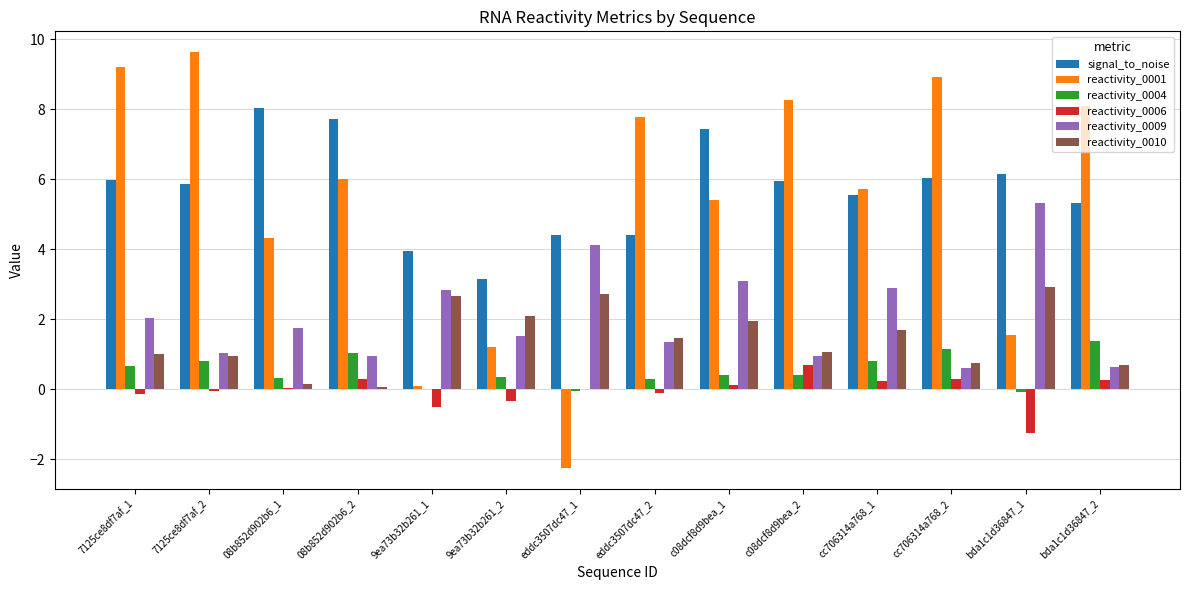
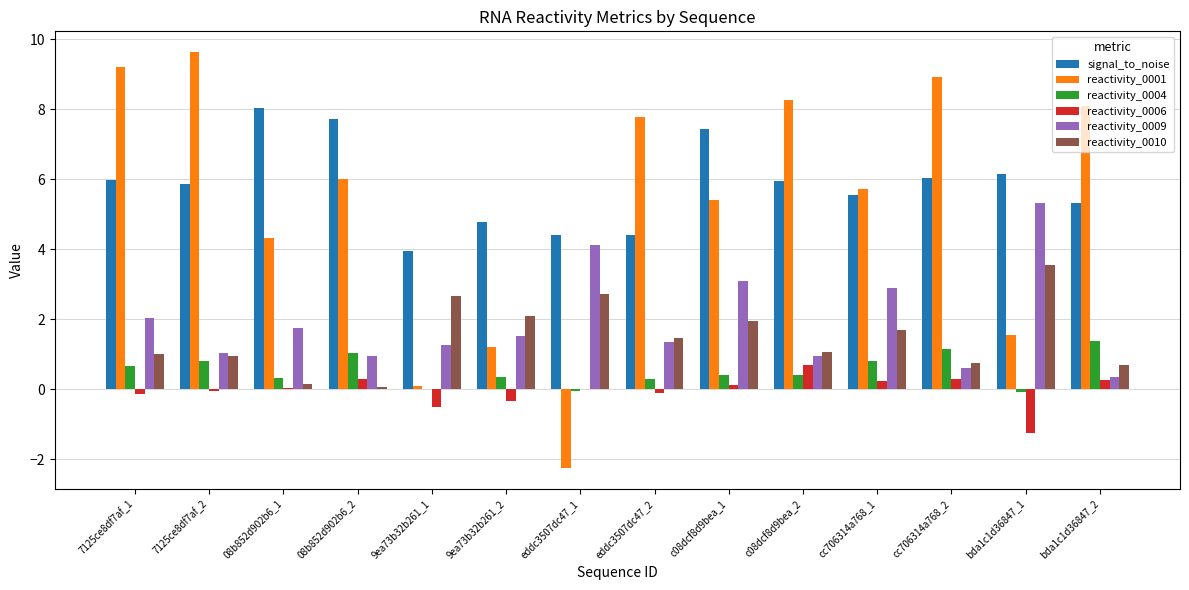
  {
    "signal_to_noise": {
      "7125ce8df7af_1": 6.0,
      "7125ce8df7af_2": 5.9,
      "08b852d902b6_1": 8.0,
      "08b852d902b6_2": 7.7,
      "9ea73b32b261_1": 4.0,
-     "9ea73b32b261_2": 3.2,
+     "9ea73b32b261_2": 4.8,
      "eddc3507dc47_1": 4.4,
      "eddc3507dc47_2": 4.4,
      "c08dcf8d9bea_1": 7.4,
      "c08dcf8d9bea_2": 6.0,
      "cc706314a768_1": 5.5,
      "cc706314a768_2": 6.0,
      "bda1c1d36847_1": 6.1,
      "bda1c1d36847_2": 5.3
    },
    "reactivity_0001": {
      "7125ce8df7af_1": 9.2,
      "7125ce8df7af_2": 9.6,
      "08b852d902b6_1": 4.3,
      "08b852d902b6_2": 6.0,
      "9ea73b32b261_1": 0.1,
      "9ea73b32b261_2": 1.2,
      "eddc3507dc47_1": -2.2,
      "eddc3507dc47_2": 7.8,
      "c08dcf8d9bea_1": 5.4,
      "c08dcf8d9bea_2": 8.3,
      "cc706314a768_1": 5.7,
      "cc706314a768_2": 8.9,
      "bda1c1d36847_1": 1.6
    },
    "reactivity_0004": {
      "7125ce8df7af_1": 0.7,
      "7125ce8df7af_2": 0.8,
      "08b852d902b6_1": 0.3,
      "08b852d902b6_2": 1.0,
      "9ea73b32b261_1": 0.0,
      "9ea73b32b261_2": 0.4,
      "eddc3507dc47_2": 0.3,
      "c08dcf8d9bea_1": 0.4,
      "c08dcf8d9bea_2": 0.4,
      "cc706314a768_1": 0.8,
      "cc706314a768_2": 1.2,
      "bda1c1d36847_1": -0.1,
      "bda1c1d36847_2": 1.4
    },
    "reactivity_0006": {
      "7125ce8df7af_1": -0.1,
      "08b852d902b6_2": 0.3,
      "9ea73b32b261_1": -0.5,
      "9ea73b32b261_2": -0.3,
      "eddc3507dc47_2": -0.1,
      "c08dcf8d9bea_1": 0.1,
      "c08dcf8d9bea_2": 0.7,
      "cc706314a768_1": 0.2,
      "cc706314a768_2": 0.3,
      "bda1c1d36847_1": -1.2,
      "bda1c1d36847_2": 0.3
    },
    "reactivity_0009": {
      "7125ce8df7af_1": 2.0,
      "7125ce8df7af_2": 1.0,
      "08b852d902b6_1": 1.8,
      "08b852d902b6_2": 0.9,
-     "9ea73b32b261_1": 2.8,
+     "9ea73b32b261_1": 1.3,
      "9ea73b32b261_2": 1.5,
      "eddc3507dc47_1": 4.1,
      "eddc3507dc47_2": 1.4,
      "c08dcf8d9bea_1": 3.1,
      "c08dcf8d9bea_2": 0.9,
      "cc706314a768_1": 2.9,
      "cc706314a768_2": 0.6,
      "bda1c1d36847_1": 5.3,
-     "bda1c1d36847_2": 0.6
+     "bda1c1d36847_2": 0.4
    },
    "reactivity_0010": {
      "7125ce8df7af_1": 1.0,
      "7125ce8df7af_2": 1.0,
      "08b852d902b6_1": 0.1,
      "9ea73b32b261_1": 2.7,
      "9ea73b32b261_2": 2.1,
      "eddc3507dc47_1": 2.7,
      "eddc3507dc47_2": 1.5,
      "c08dcf8d9bea_1": 2.0,
      "c08dcf8d9bea_2": 1.1,
      "cc706314a768_1": 1.7,
      "cc706314a768_2": 0.7,
-     "bda1c1d36847_1": 2.9,
+     "bda1c1d36847_1": 3.6,
      "bda1c1d36847_2": 0.7
    }
  }
